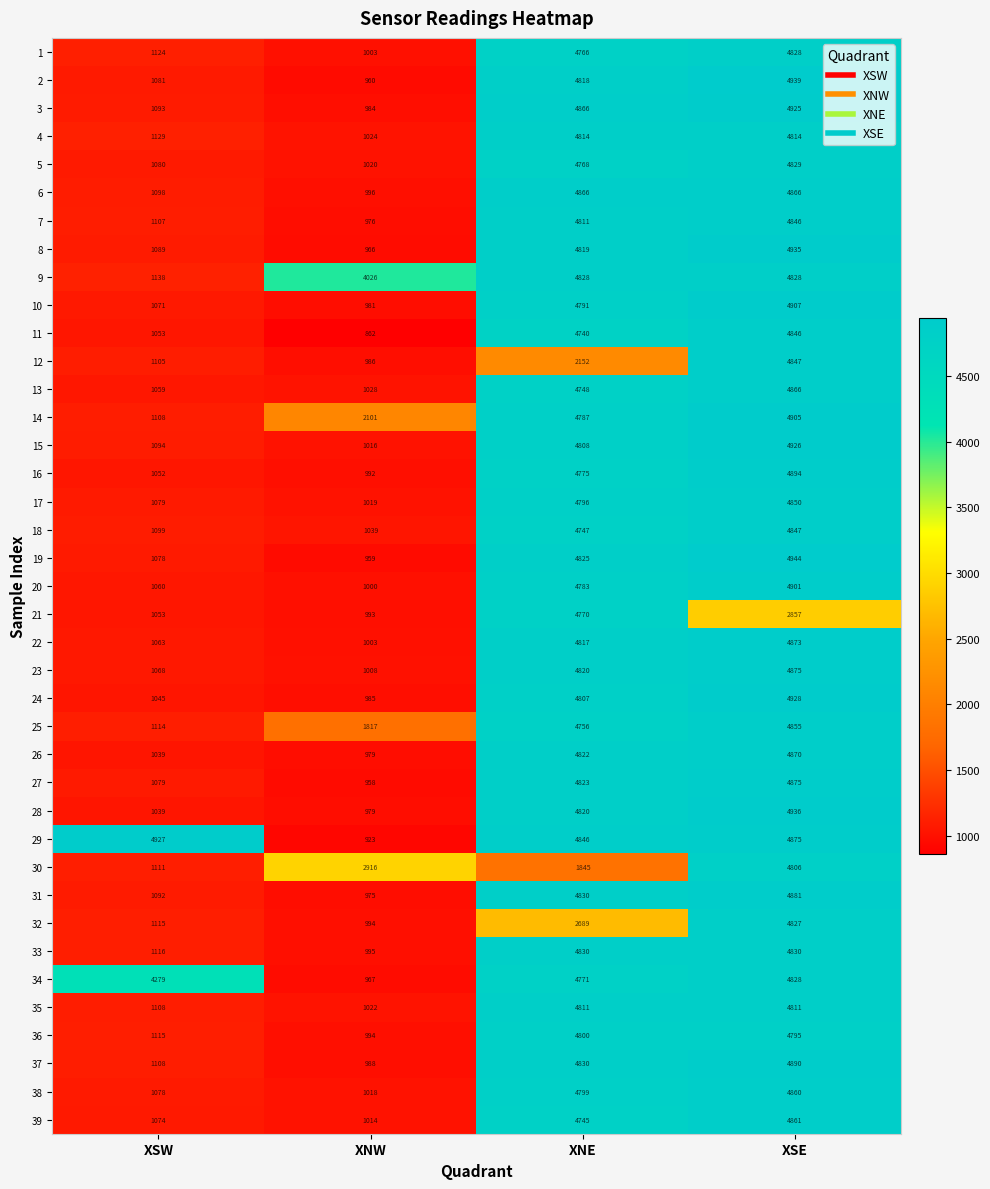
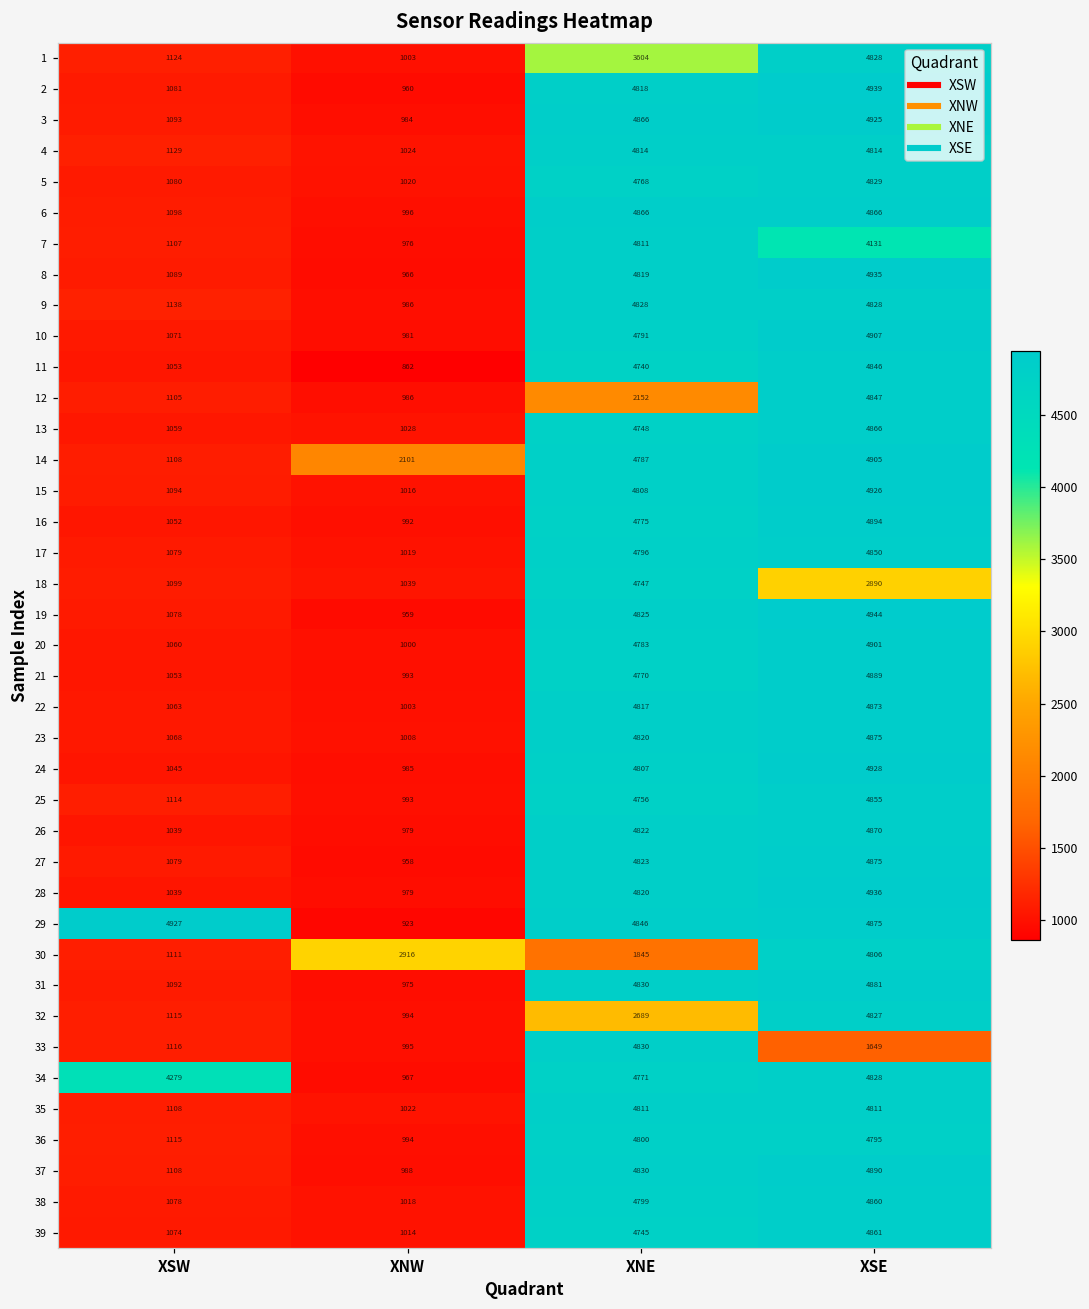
  {
    "1": {
      "XSW": 1124,
      "XNW": 1003,
-     "XNE": 4766,
+     "XNE": 3604,
      "XSE": 4828
    },
    "2": {
      "XSW": 1081,
      "XNW": 960,
      "XNE": 4818,
      "XSE": 4939
    },
    "3": {
      "XSW": 1093,
      "XNW": 984,
      "XNE": 4866,
      "XSE": 4925
    },
    "4": {
      "XSW": 1129,
      "XNW": 1024,
      "XNE": 4814,
      "XSE": 4814
    },
    "5": {
      "XSW": 1080,
      "XNW": 1020,
      "XNE": 4768,
      "XSE": 4829
    },
    "6": {
      "XSW": 1098,
      "XNW": 996,
      "XNE": 4866,
      "XSE": 4866
    },
    "7": {
      "XSW": 1107,
      "XNW": 976,
      "XNE": 4811,
-     "XSE": 4846
+     "XSE": 4131
    },
    "8": {
      "XSW": 1089,
      "XNW": 966,
      "XNE": 4819,
      "XSE": 4935
    },
    "9": {
      "XSW": 1138,
-     "XNW": 4026,
+     "XNW": 986,
      "XNE": 4828,
      "XSE": 4828
    },
    "10": {
      "XSW": 1071,
      "XNW": 981,
      "XNE": 4791,
      "XSE": 4907
    },
    "11": {
      "XSW": 1053,
      "XNW": 862,
      "XNE": 4740,
      "XSE": 4846
    },
    "12": {
      "XSW": 1105,
      "XNW": 986,
      "XNE": 2152,
      "XSE": 4847
    },
    "13": {
      "XSW": 1059,
      "XNW": 1028,
      "XNE": 4748,
      "XSE": 4866
    },
    "14": {
      "XSW": 1108,
      "XNW": 2101,
      "XNE": 4787,
      "XSE": 4905
    },
    "15": {
      "XSW": 1094,
      "XNW": 1016,
      "XNE": 4808,
      "XSE": 4926
    },
    "16": {
      "XSW": 1052,
      "XNW": 992,
      "XNE": 4775,
      "XSE": 4894
    },
    "17": {
      "XSW": 1079,
      "XNW": 1019,
      "XNE": 4796,
      "XSE": 4850
    },
    "18": {
      "XSW": 1099,
      "XNW": 1039,
      "XNE": 4747,
-     "XSE": 4847
+     "XSE": 2890
    },
    "19": {
      "XSW": 1078,
      "XNW": 959,
      "XNE": 4825,
      "XSE": 4944
    },
    "20": {
      "XSW": 1060,
      "XNW": 1000,
      "XNE": 4783,
      "XSE": 4901
    },
    "21": {
      "XSW": 1053,
      "XNW": 993,
      "XNE": 4770,
-     "XSE": 2857
+     "XSE": 4889
    },
    "22": {
      "XSW": 1063,
      "XNW": 1003,
      "XNE": 4817,
      "XSE": 4873
    },
    "23": {
      "XSW": 1068,
      "XNW": 1008,
      "XNE": 4820,
      "XSE": 4875
    },
    "24": {
      "XSW": 1045,
      "XNW": 985,
      "XNE": 4807,
      "XSE": 4928
    },
    "25": {
      "XSW": 1114,
-     "XNW": 1817,
+     "XNW": 993,
      "XNE": 4756,
      "XSE": 4855
    },
    "26": {
      "XSW": 1039,
      "XNW": 979,
      "XNE": 4822,
      "XSE": 4870
    },
    "27": {
      "XSW": 1079,
      "XNW": 958,
      "XNE": 4823,
      "XSE": 4875
    },
    "28": {
      "XSW": 1039,
      "XNW": 979,
      "XNE": 4820,
      "XSE": 4936
    },
    "29": {
      "XSW": 4927,
      "XNW": 923,
      "XNE": 4846,
      "XSE": 4875
    },
    "30": {
      "XSW": 1111,
      "XNW": 2916,
      "XNE": 1845,
      "XSE": 4806
    },
    "31": {
      "XSW": 1092,
      "XNW": 975,
      "XNE": 4830,
      "XSE": 4881
    },
    "32": {
      "XSW": 1115,
      "XNW": 994,
      "XNE": 2689,
      "XSE": 4827
    },
    "33": {
      "XSW": 1116,
      "XNW": 995,
      "XNE": 4830,
-     "XSE": 4830
+     "XSE": 1649
    },
    "34": {
      "XSW": 4279,
      "XNW": 967,
      "XNE": 4771,
      "XSE": 4828
    },
    "35": {
      "XSW": 1108,
      "XNW": 1022,
      "XNE": 4811,
      "XSE": 4811
    },
    "36": {
      "XSW": 1115,
      "XNW": 994,
      "XNE": 4800,
      "XSE": 4795
    },
    "37": {
      "XSW": 1108,
      "XNW": 988,
      "XNE": 4830,
      "XSE": 4890
    },
    "38": {
      "XSW": 1078,
      "XNW": 1018,
      "XNE": 4799,
      "XSE": 4860
    },
    "39": {
      "XSW": 1074,
      "XNW": 1014,
      "XNE": 4745,
      "XSE": 4861
    }
  }
